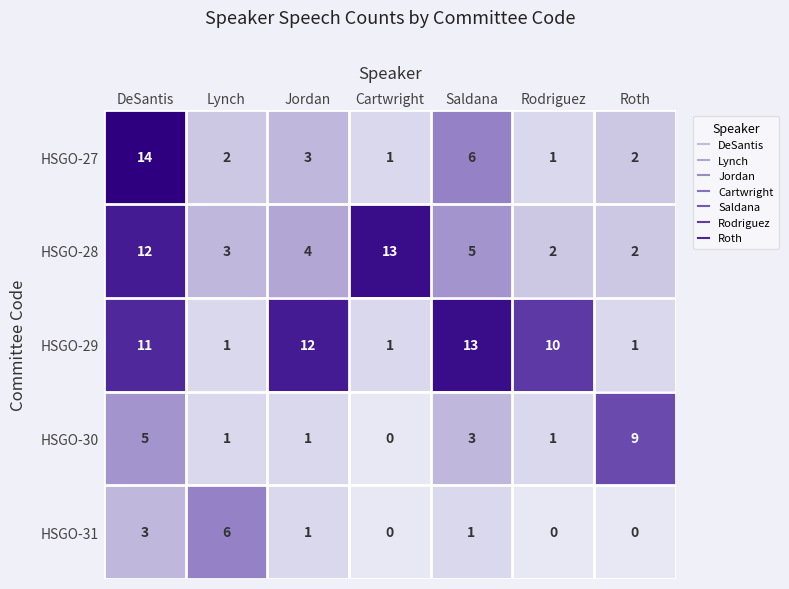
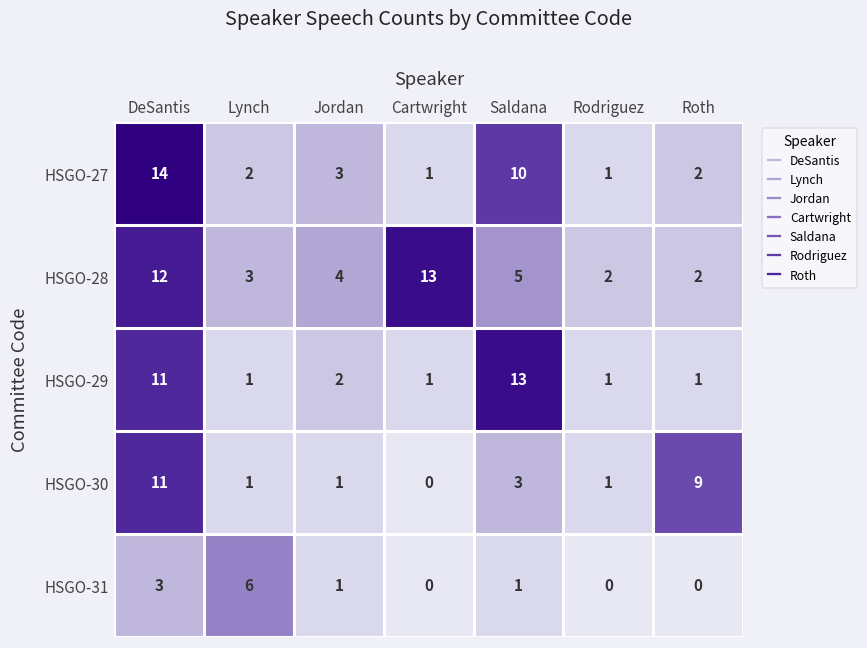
  {
    "HSGO-27": {
      "DeSantis": 14,
      "Lynch": 2,
      "Jordan": 3,
      "Cartwright": 1,
-     "Saldana": 6,
+     "Saldana": 10,
      "Rodriguez": 1,
      "Roth": 2
    },
    "HSGO-28": {
      "DeSantis": 12,
      "Lynch": 3,
      "Jordan": 4,
      "Cartwright": 13,
      "Saldana": 5,
      "Rodriguez": 2,
      "Roth": 2
    },
    "HSGO-29": {
      "DeSantis": 11,
      "Lynch": 1,
-     "Jordan": 12,
+     "Jordan": 2,
      "Cartwright": 1,
      "Saldana": 13,
-     "Rodriguez": 10,
+     "Rodriguez": 1,
      "Roth": 1
    },
    "HSGO-30": {
-     "DeSantis": 5,
+     "DeSantis": 11,
      "Lynch": 1,
      "Jordan": 1,
      "Cartwright": 0,
      "Saldana": 3,
      "Rodriguez": 1,
      "Roth": 9
    },
    "HSGO-31": {
      "DeSantis": 3,
      "Lynch": 6,
      "Jordan": 1,
      "Cartwright": 0,
      "Saldana": 1,
      "Rodriguez": 0,
      "Roth": 0
    }
  }
